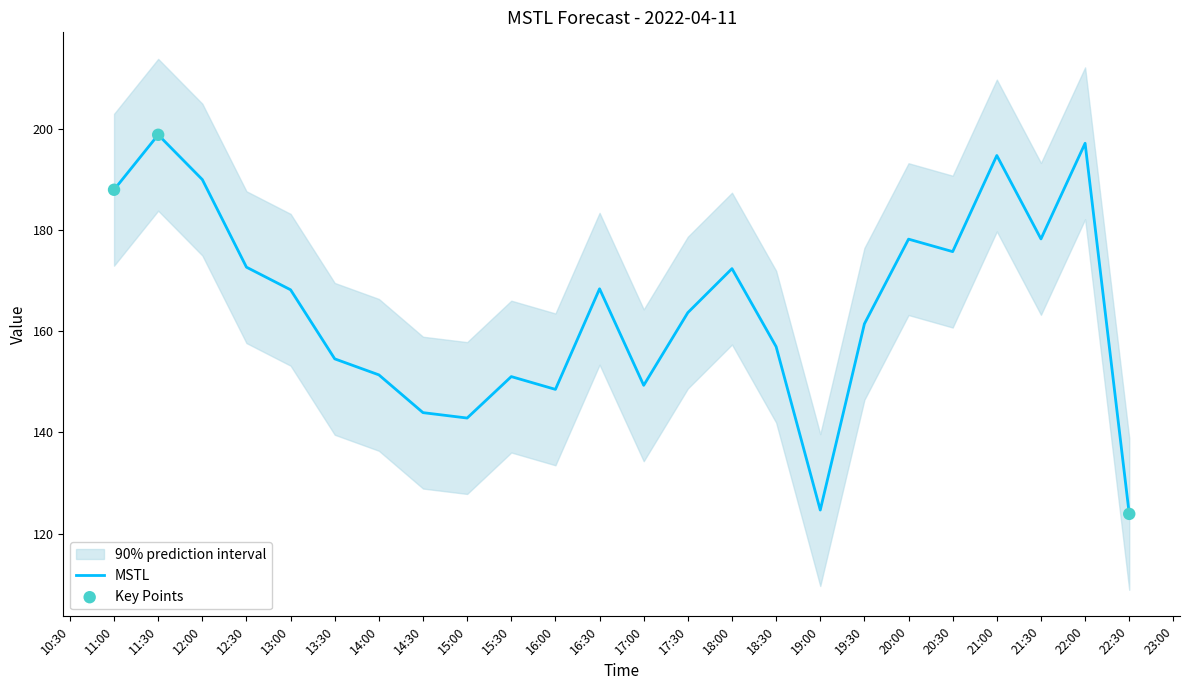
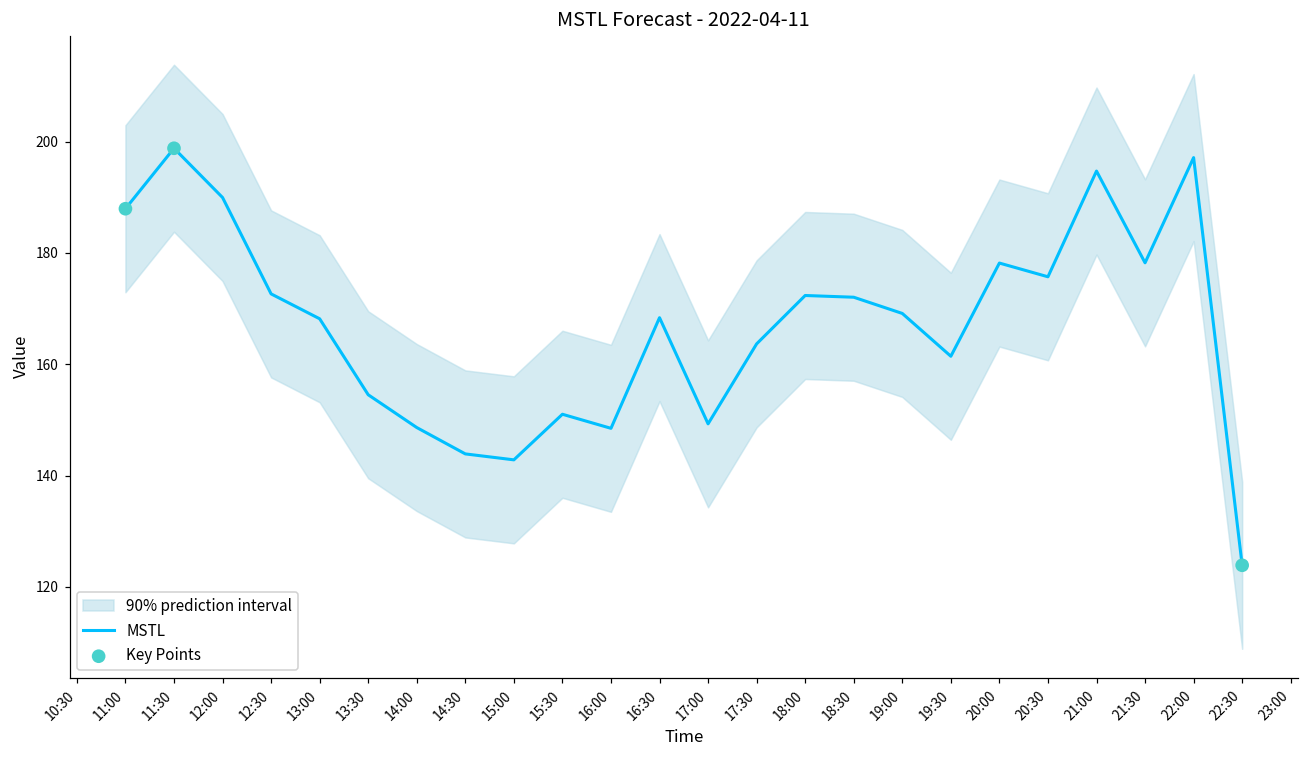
  {
    "MSTL": {
      "12:00": 190,
      "12:30": 173,
      "13:00": 168,
      "13:30": 155,
-     "14:00": 151,
+     "14:00": 149,
      "14:30": 144,
      "15:00": 143,
      "15:30": 151,
      "16:00": 149,
      "16:30": 168,
      "17:00": 149,
      "17:30": 164,
      "18:00": 172,
-     "18:30": 157,
-     "19:00": 125,
+     "18:30": 172,
+     "19:00": 169,
      "19:30": 161,
      "20:00": 178,
      "20:30": 176,
      "21:00": 195,
      "21:30": 178,
      "22:00": 197
    }
  }
